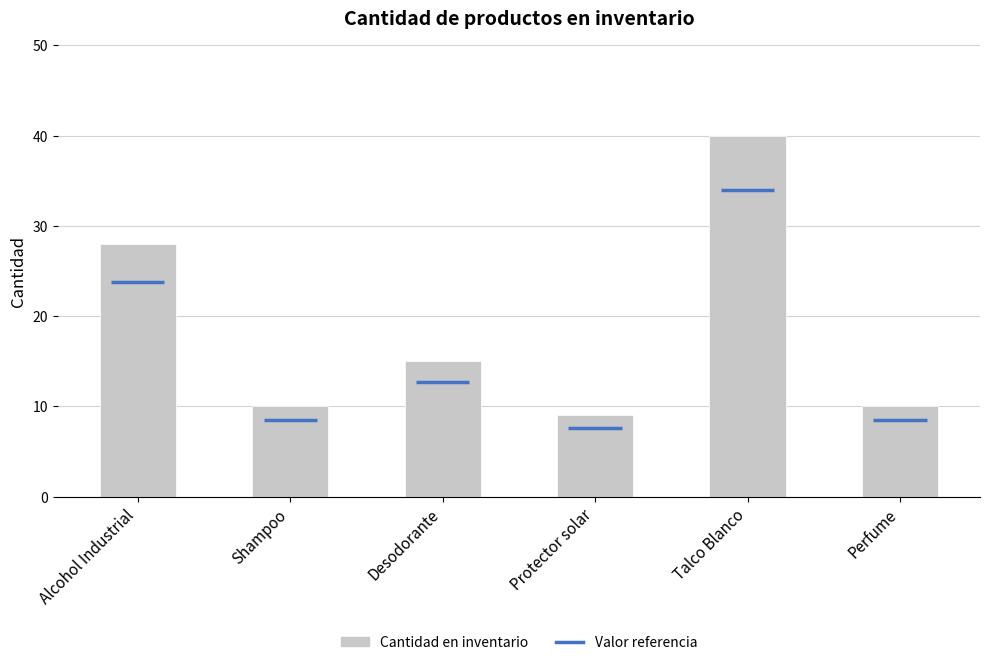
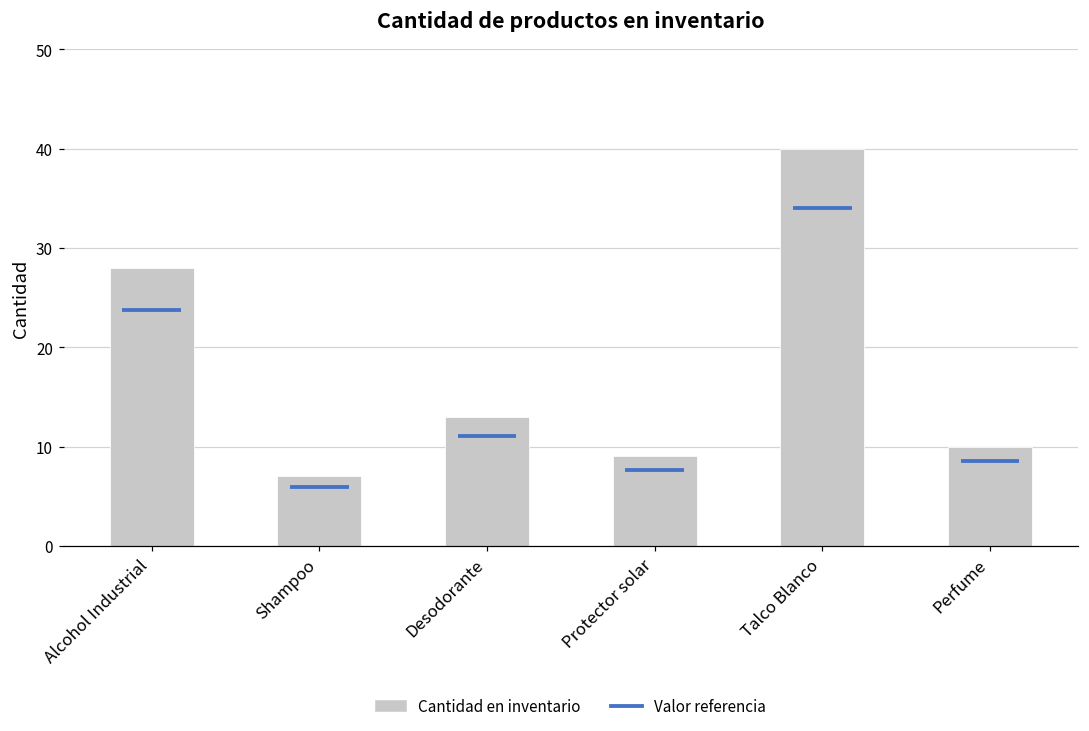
  {
    "Alcohol Industrial": 28,
-   "Shampoo": 10,
-   "Desodorante": 15,
+   "Shampoo": 7,
+   "Desodorante": 13,
    "Protector solar": 9,
    "Talco Blanco": 40,
    "Perfume": 10
  }
